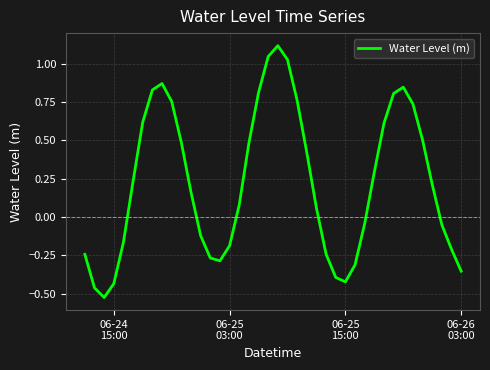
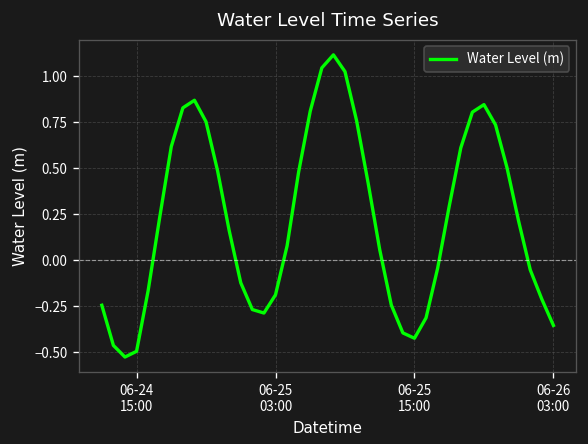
  {
-   "06-24 15:00": -0.44,
+   "06-24 15:00": -0.49,
    "06-25 03:00": -0.19,
    "06-25 15:00": -0.42,
    "06-26 03:00": -0.35
  }
